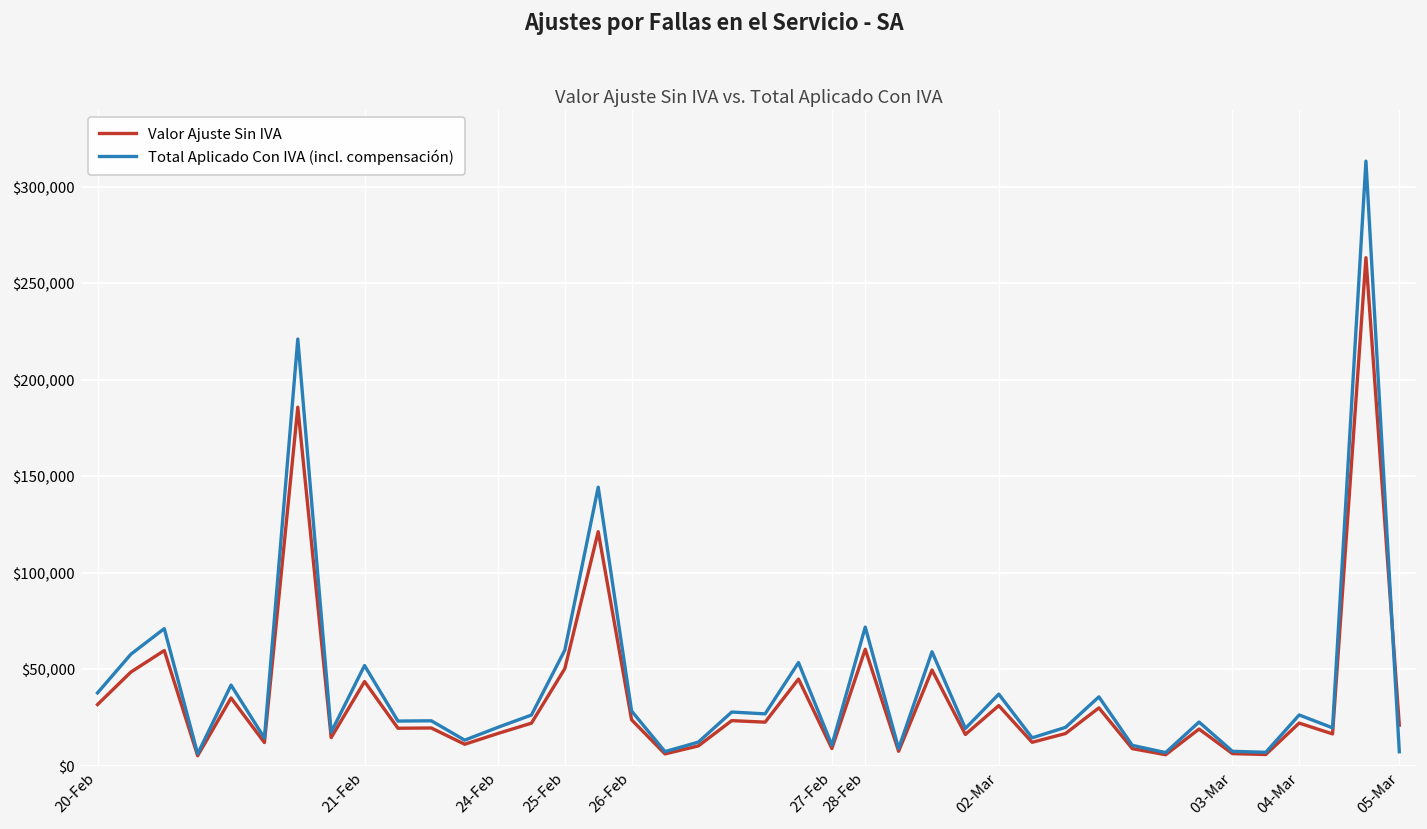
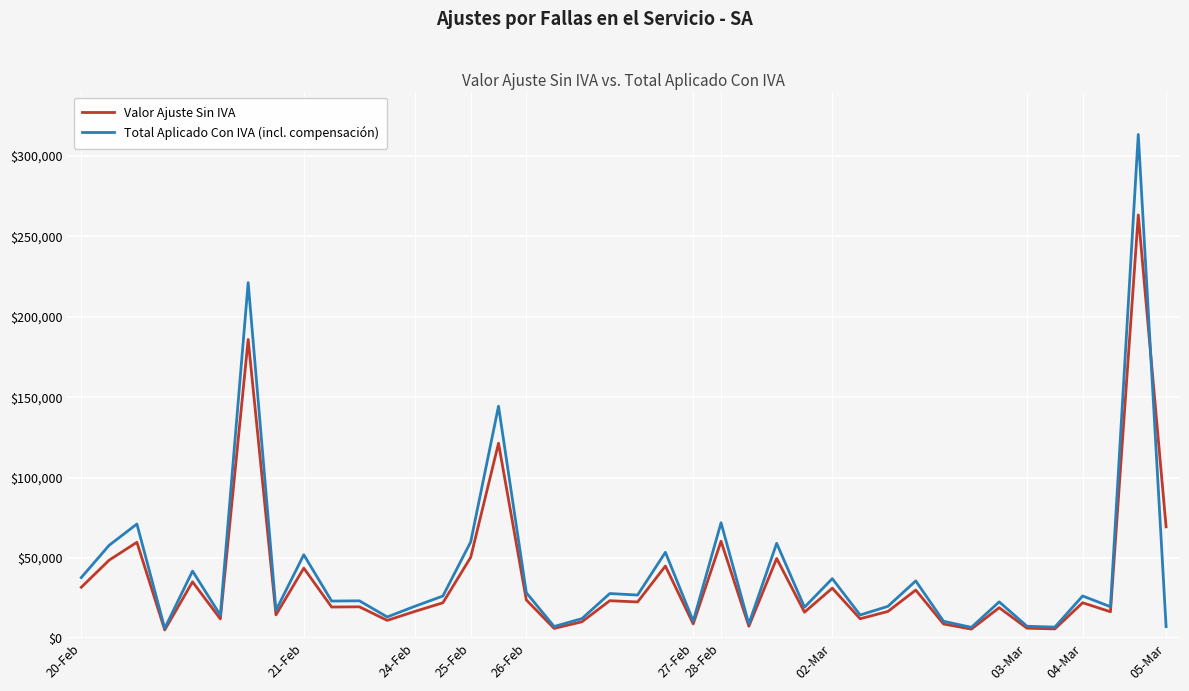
  {
    "Valor Ajuste Sin IVA": {
      "27-Feb": "$9,000",
-     "05-Mar": "$21,000"
+     "05-Mar": "$69,000"
    },
    "Total Aplicado Con IVA (incl. compensación)": {
      "27-Feb": "$11,000",
      "05-Mar": "$7,000"
    }
  }
